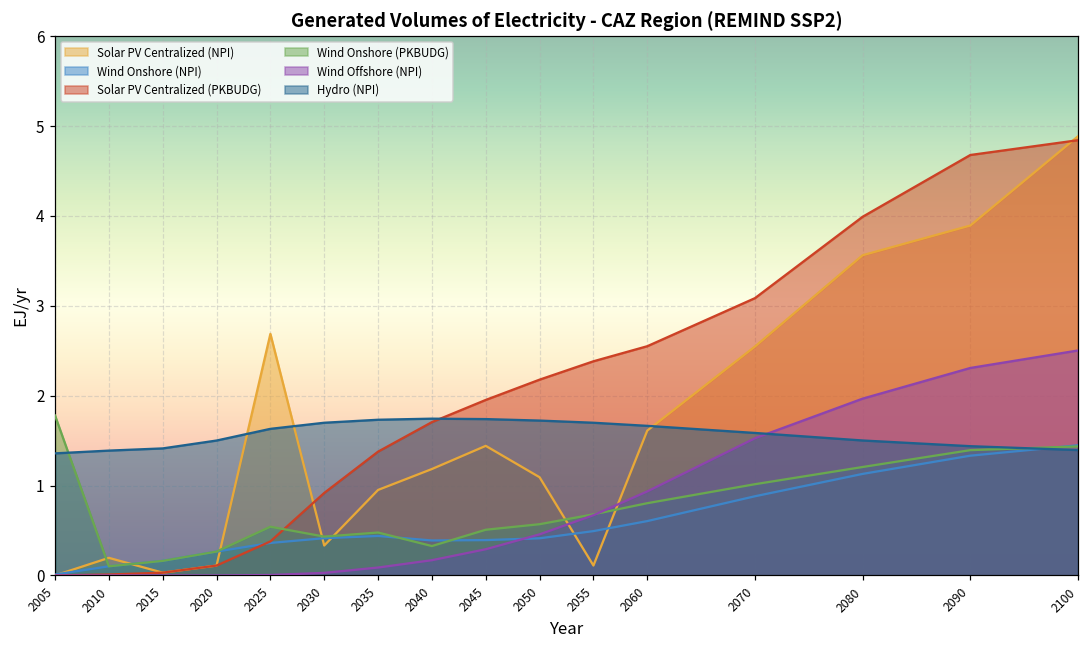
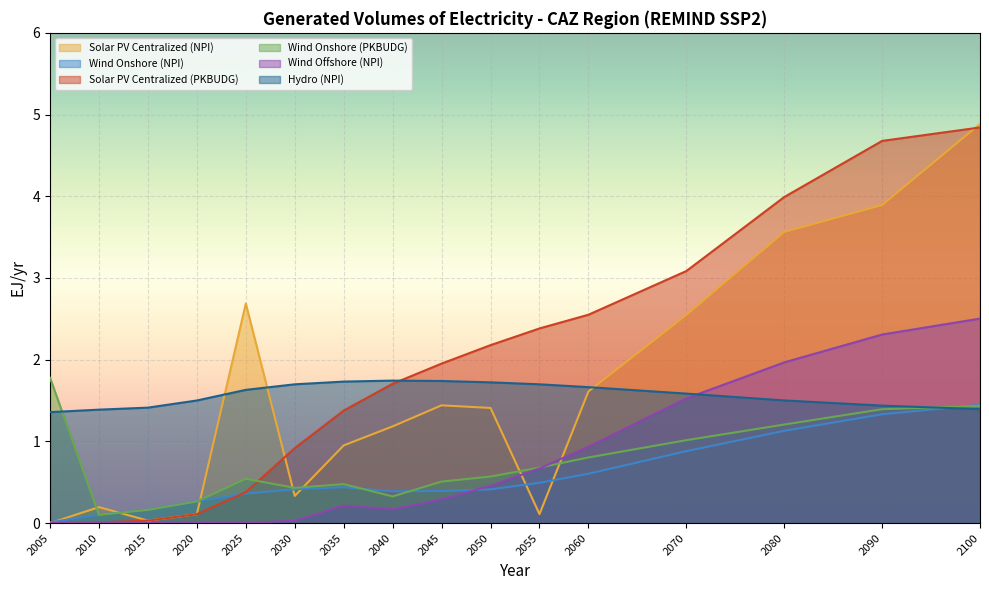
  {
    "Solar PV Centralized (NPI)": {
      "2010": 0.2,
      "2025": 2.7,
      "2030": 0.3,
      "2035": 1.0,
      "2040": 1.2,
      "2045": 1.4,
-     "2050": 1.1,
+     "2050": 1.4,
      "2055": 0.1,
      "2060": 1.6,
      "2070": 2.5,
      "2080": 3.6,
      "2090": 3.9,
      "2100": 4.9
    },
    "Solar PV Centralized (PKBUDG)": {
      "2030": 0.9,
      "2035": 1.4,
      "2040": 1.7,
      "2045": 2.0,
      "2050": 2.2,
      "2055": 2.4,
      "2060": 2.6,
      "2070": 3.1,
      "2080": 4.0,
      "2090": 4.7,
      "2100": 4.8
    },
    "Wind Onshore (PKBUDG)": {
      "2005": 1.8,
      "2025": 0.5,
      "2035": 0.5,
      "2040": 0.3,
      "2045": 0.5,
      "2050": 0.6,
      "2060": 0.8,
      "2070": 1.0,
      "2080": 1.2,
      "2090": 1.4
    },
    "Wind Offshore (NPI)": {
      "2015": 0.0,
      "2020": 0.0,
      "2025": 0.0,
      "2030": 0.0,
-     "2035": 0.1,
+     "2035": 0.2,
      "2040": 0.2,
      "2045": 0.3,
      "2050": 0.5,
      "2060": 0.9,
      "2070": 1.5,
      "2080": 2.0,
      "2090": 2.3,
      "2100": 2.5
    }
  }
